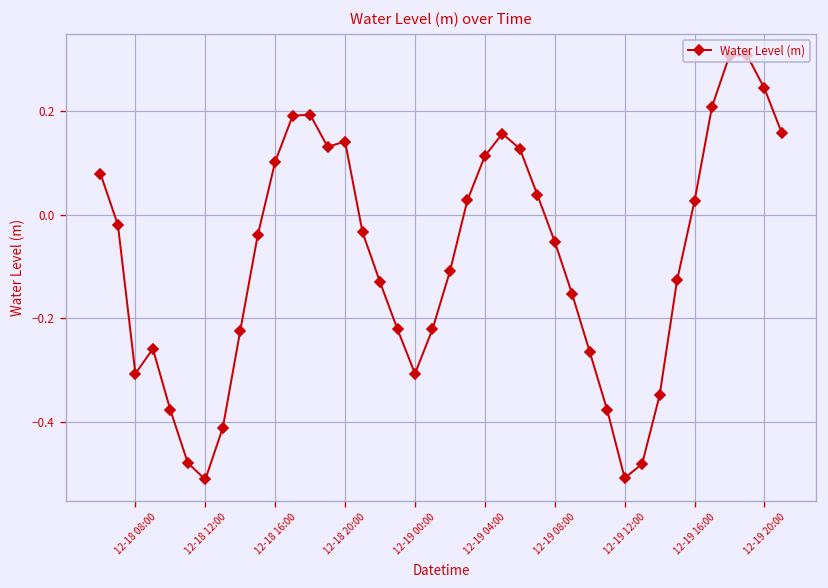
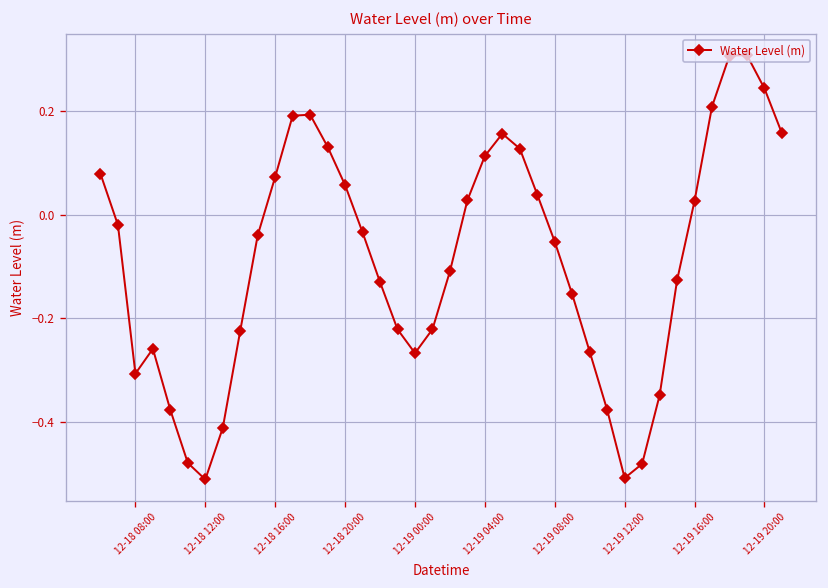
  {
    "12-18 08:00": -0.31,
    "12-18 12:00": -0.51,
-   "12-18 16:00": 0.10,
-   "12-18 20:00": 0.14,
-   "12-19 00:00": -0.31,
+   "12-18 16:00": 0.07,
+   "12-18 20:00": 0.06,
+   "12-19 00:00": -0.27,
    "12-19 04:00": 0.11,
    "12-19 08:00": -0.05,
    "12-19 12:00": -0.51,
    "12-19 16:00": 0.03,
    "12-19 20:00": 0.24
  }
